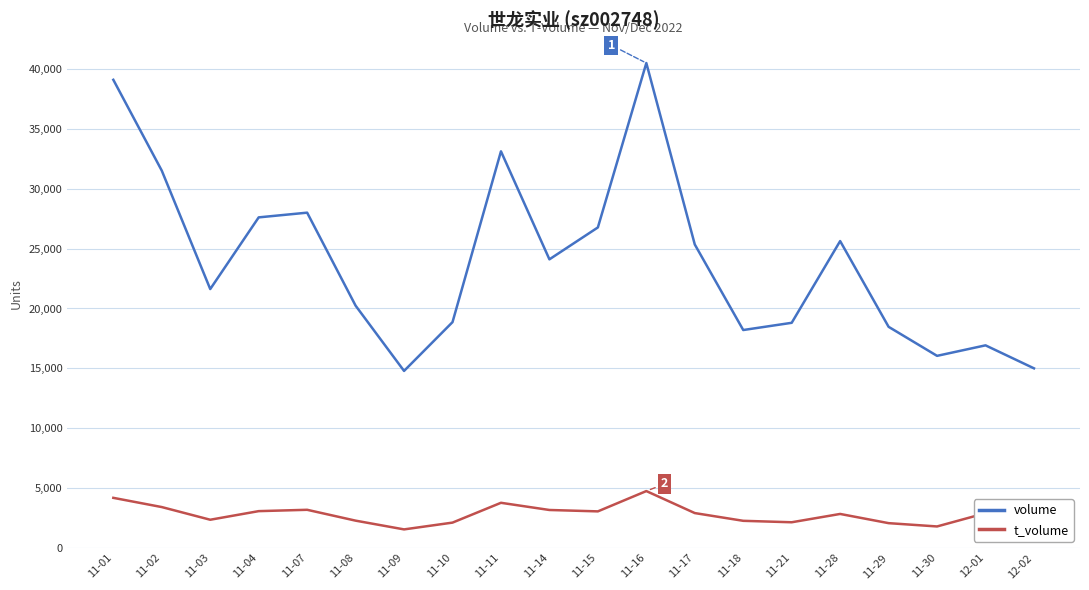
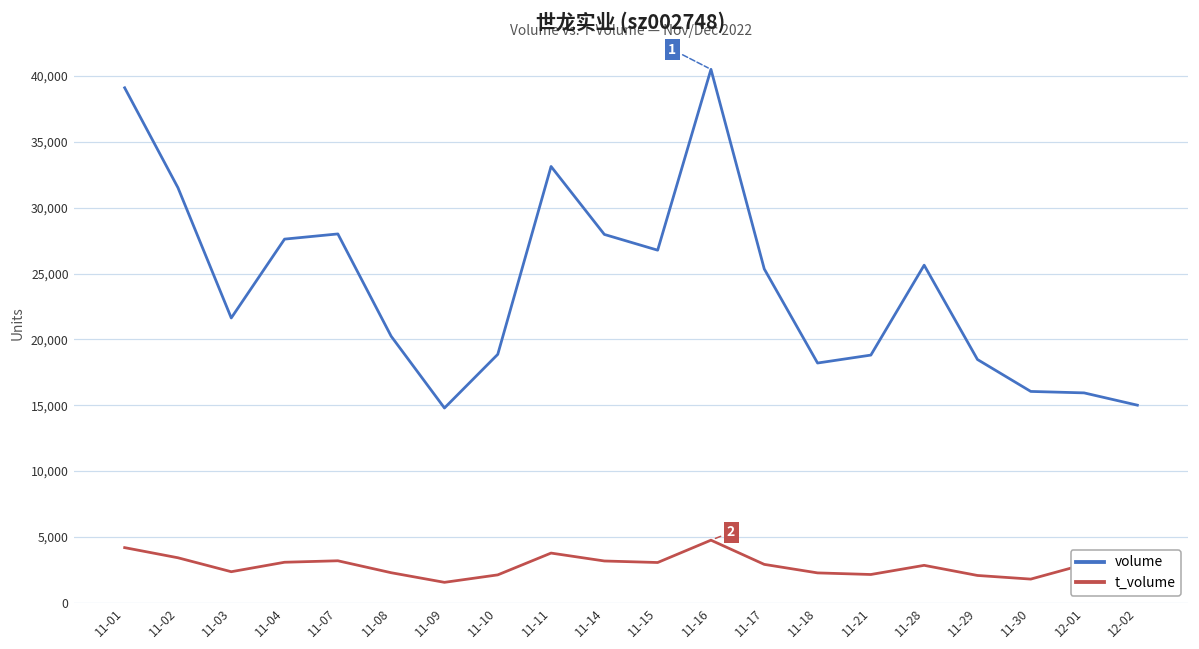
  {
    "volume": {
      "11-01": "39,100",
      "11-02": "31,500",
      "11-03": "21,600",
      "11-04": "27,600",
      "11-07": "28,000",
      "11-08": "20,200",
      "11-09": "14,800",
      "11-10": "18,900",
      "11-11": "33,100",
-     "11-14": "24,100",
+     "11-14": "28,000",
      "11-15": "26,800",
      "11-16": "40,500",
      "11-17": "25,300",
      "11-18": "18,200",
      "11-21": "18,800",
      "11-28": "25,600",
      "11-29": "18,500",
      "11-30": "16,000",
-     "12-01": "16,900",
+     "12-01": "15,900",
      "12-02": "15,000"
    },
    "t_volume": {
      "11-01": "4,200",
      "11-02": "3,400",
      "11-03": "2,300",
      "11-04": "3,100",
      "11-07": "3,200",
      "11-08": "2,300",
      "11-09": "1,500",
      "11-10": "2,100",
      "11-11": "3,800",
      "11-14": "3,200",
      "11-15": "3,000",
      "11-17": "2,900",
      "11-18": "2,300",
      "11-21": "2,100",
      "11-28": "2,800",
      "11-29": "2,100",
      "11-30": "1,800"
    }
  }
